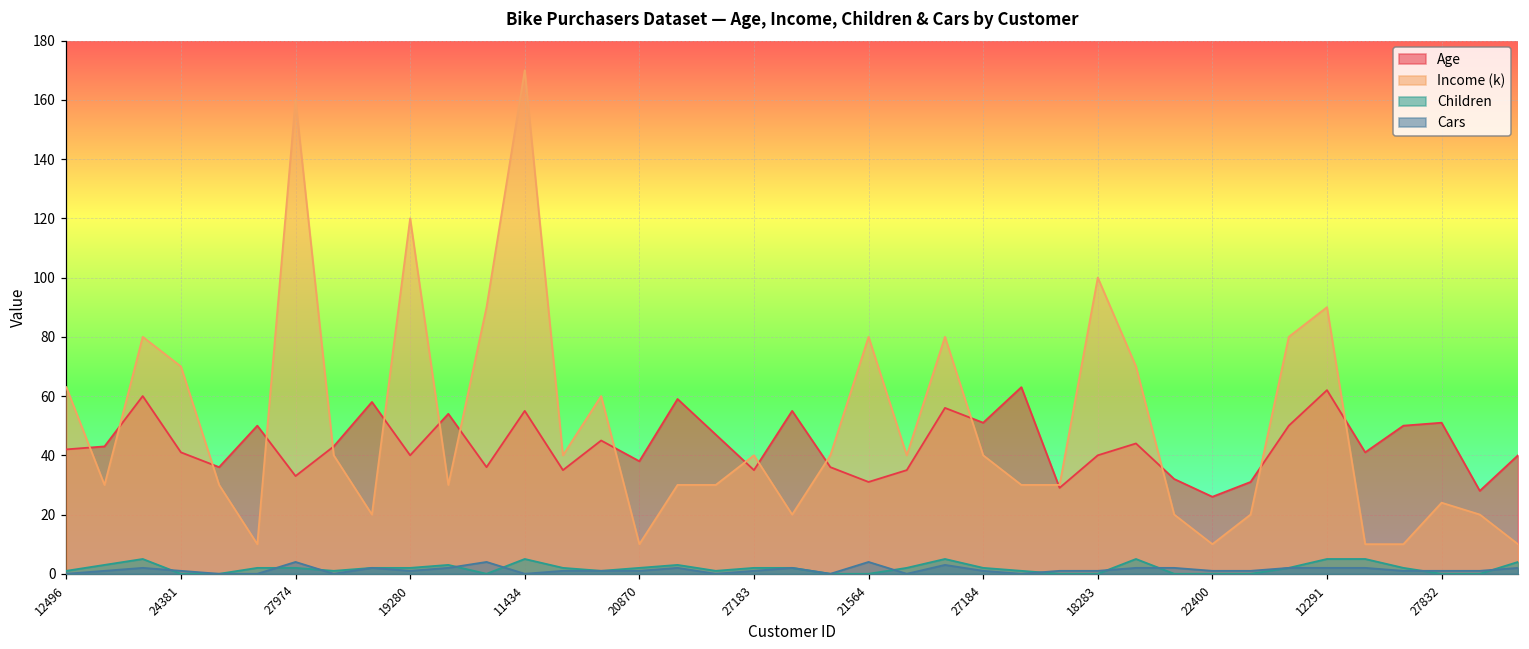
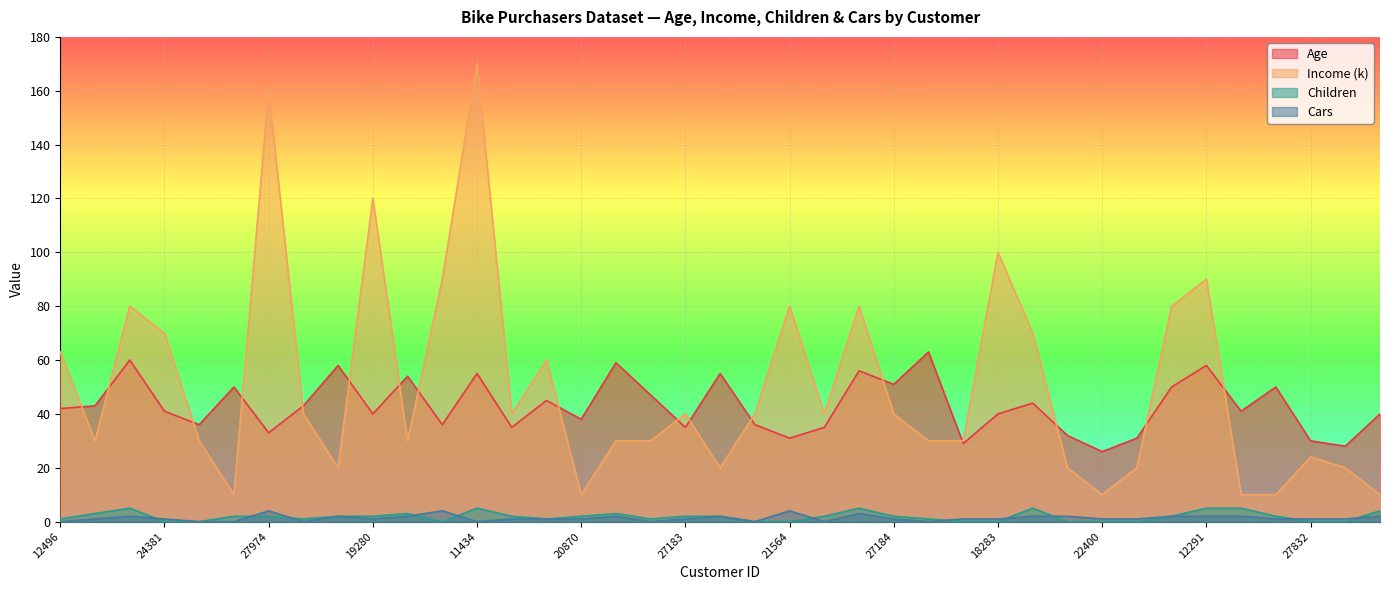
  {
    "Age": {
      "12496": 42,
      "24381": 41,
      "27974": 33,
      "19280": 40,
      "11434": 55,
      "20870": 38,
      "27183": 35,
      "21564": 31,
      "27184": 51,
      "18283": 40,
      "22400": 26,
-     "12291": 62,
-     "27832": 51
+     "12291": 58,
+     "27832": 30
    },
    "Income (k)": {
      "12496": 63,
      "24381": 70,
      "27974": 160,
      "19280": 120,
      "11434": 170,
      "20870": 10,
      "27183": 40,
      "21564": 80,
      "27184": 40,
      "18283": 100,
      "22400": 10,
      "12291": 90,
      "27832": 24
    }
  }
